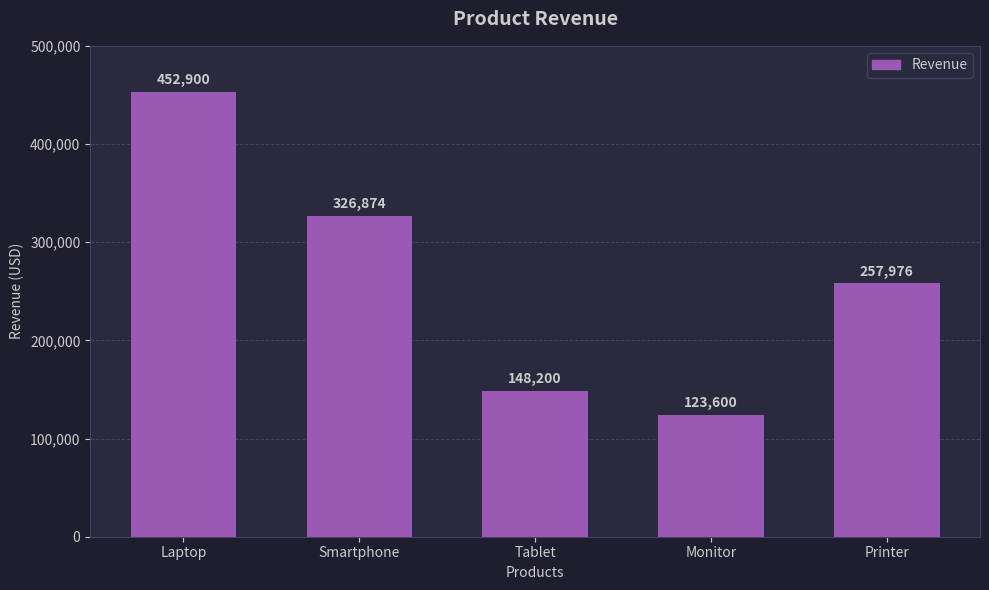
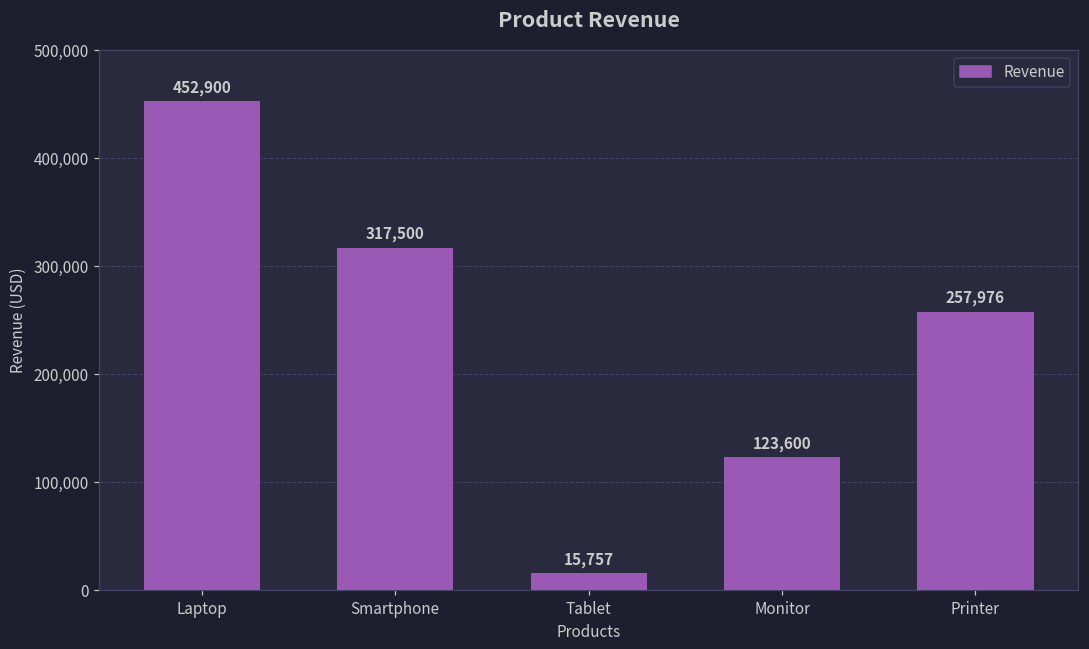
  {
    "Laptop": "452,900",
-   "Smartphone": "326,874",
-   "Tablet": "148,200",
+   "Smartphone": "317,500",
+   "Tablet": "15,757",
    "Monitor": "123,600",
    "Printer": "257,976"
  }
